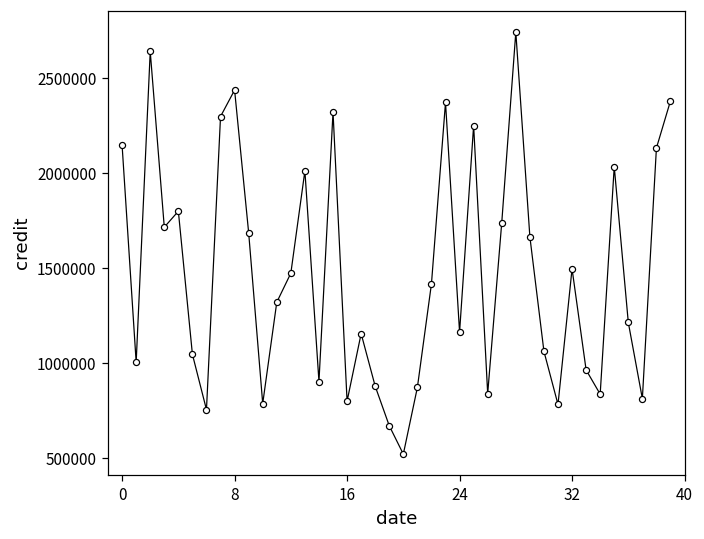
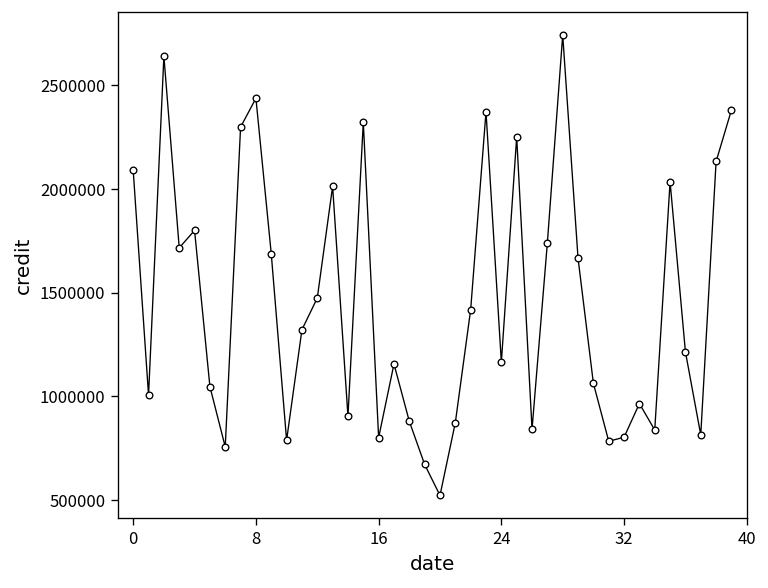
  {
-   "0": 2150000,
+   "0": 2090000,
    "8": 2440000,
    "16": 800000,
    "24": 1160000,
-   "32": 1500000
+   "32": 800000
  }
